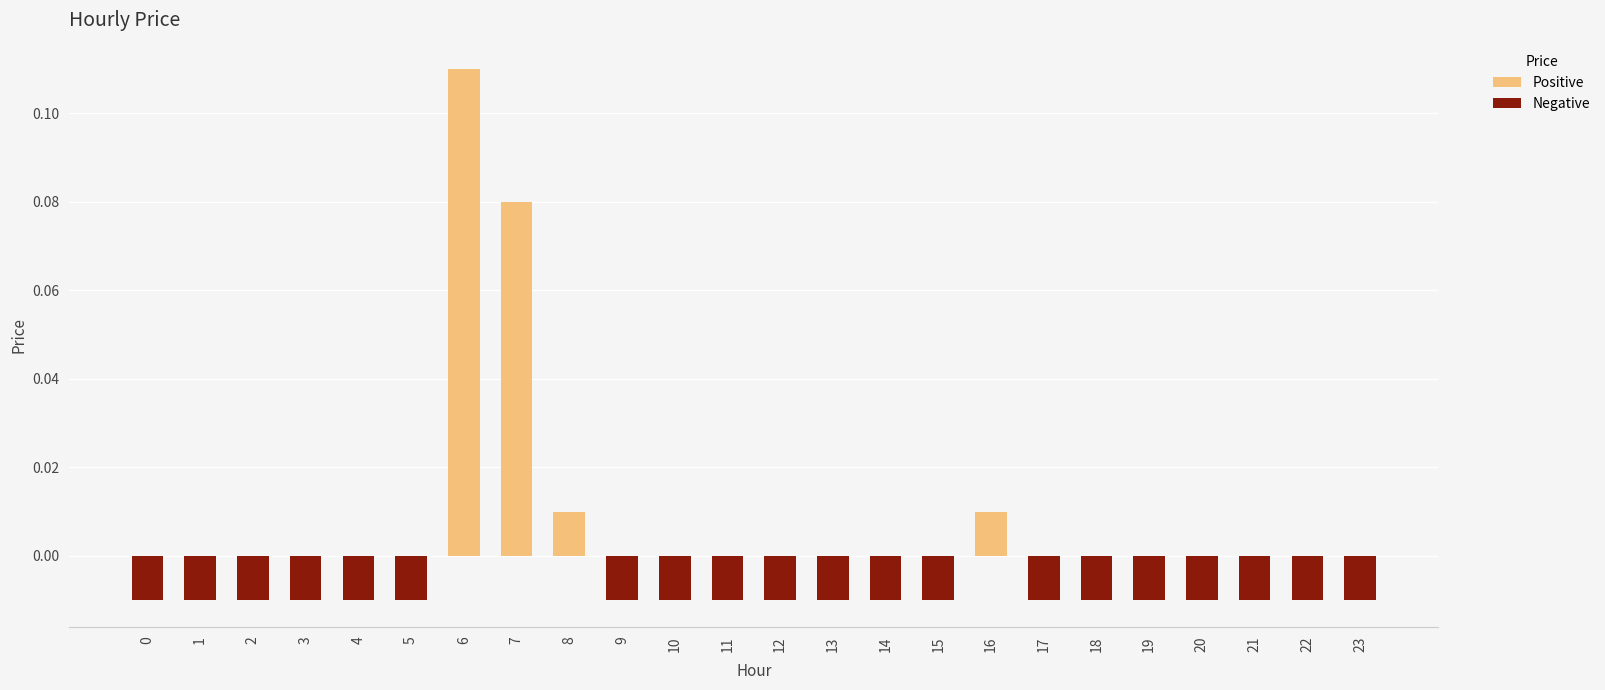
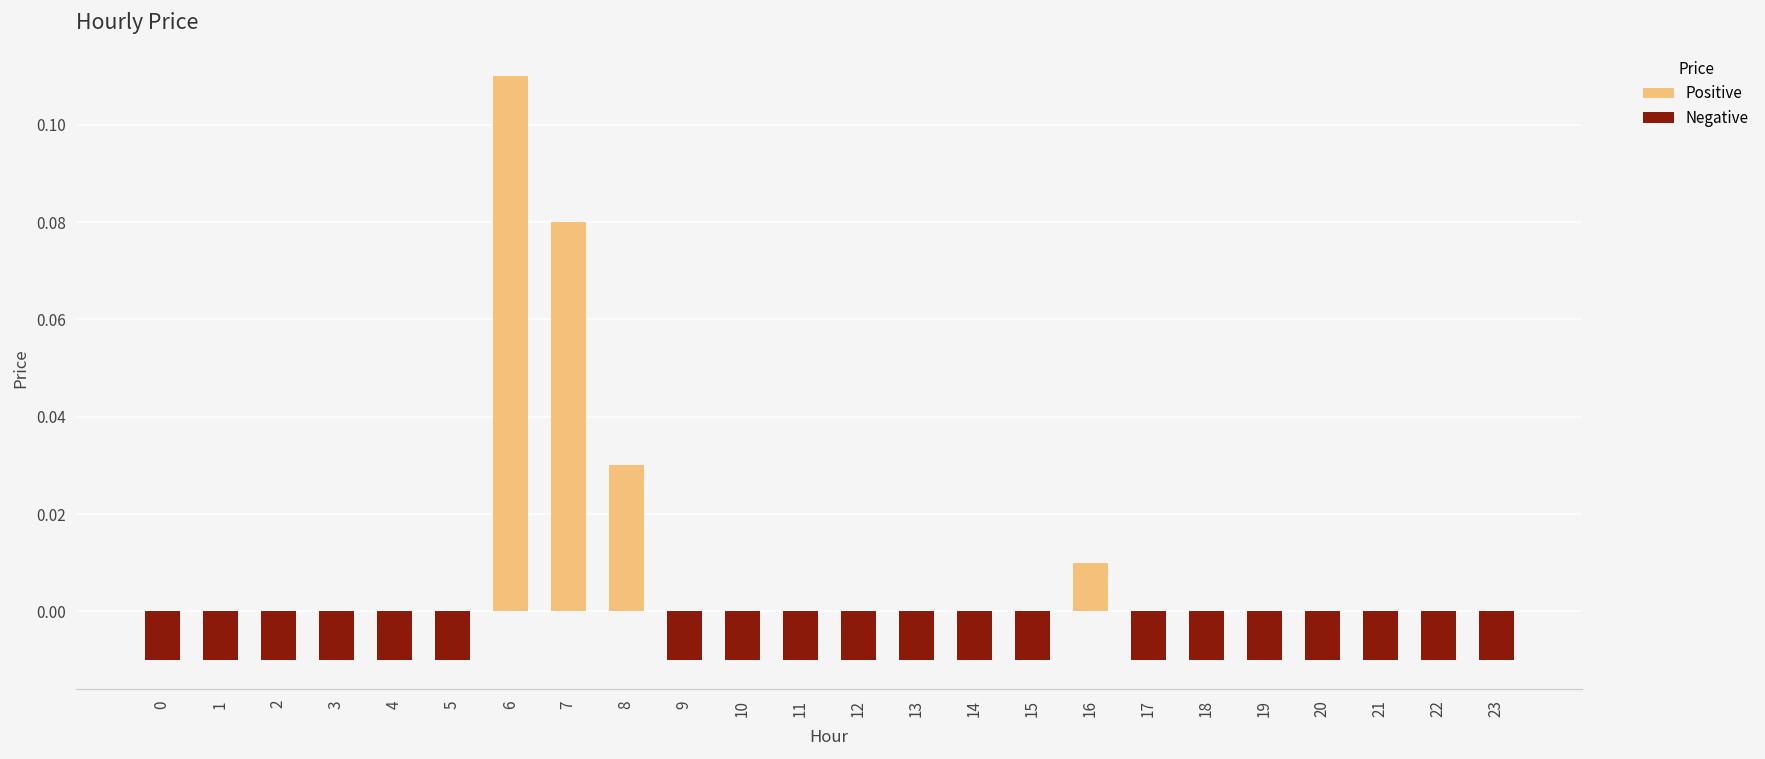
  {
    "0": -0.01,
    "1": -0.01,
    "2": -0.01,
    "3": -0.01,
    "4": -0.01,
    "5": -0.01,
    "6": 0.11,
    "7": 0.08,
-   "8": 0.01,
+   "8": 0.03,
    "9": -0.01,
    "10": -0.01,
    "11": -0.01,
    "12": -0.01,
    "13": -0.01,
    "14": -0.01,
    "15": -0.01,
    "16": 0.01,
    "17": -0.01,
    "18": -0.01,
    "19": -0.01,
    "20": -0.01,
    "21": -0.01,
    "22": -0.01,
    "23": -0.01
  }
